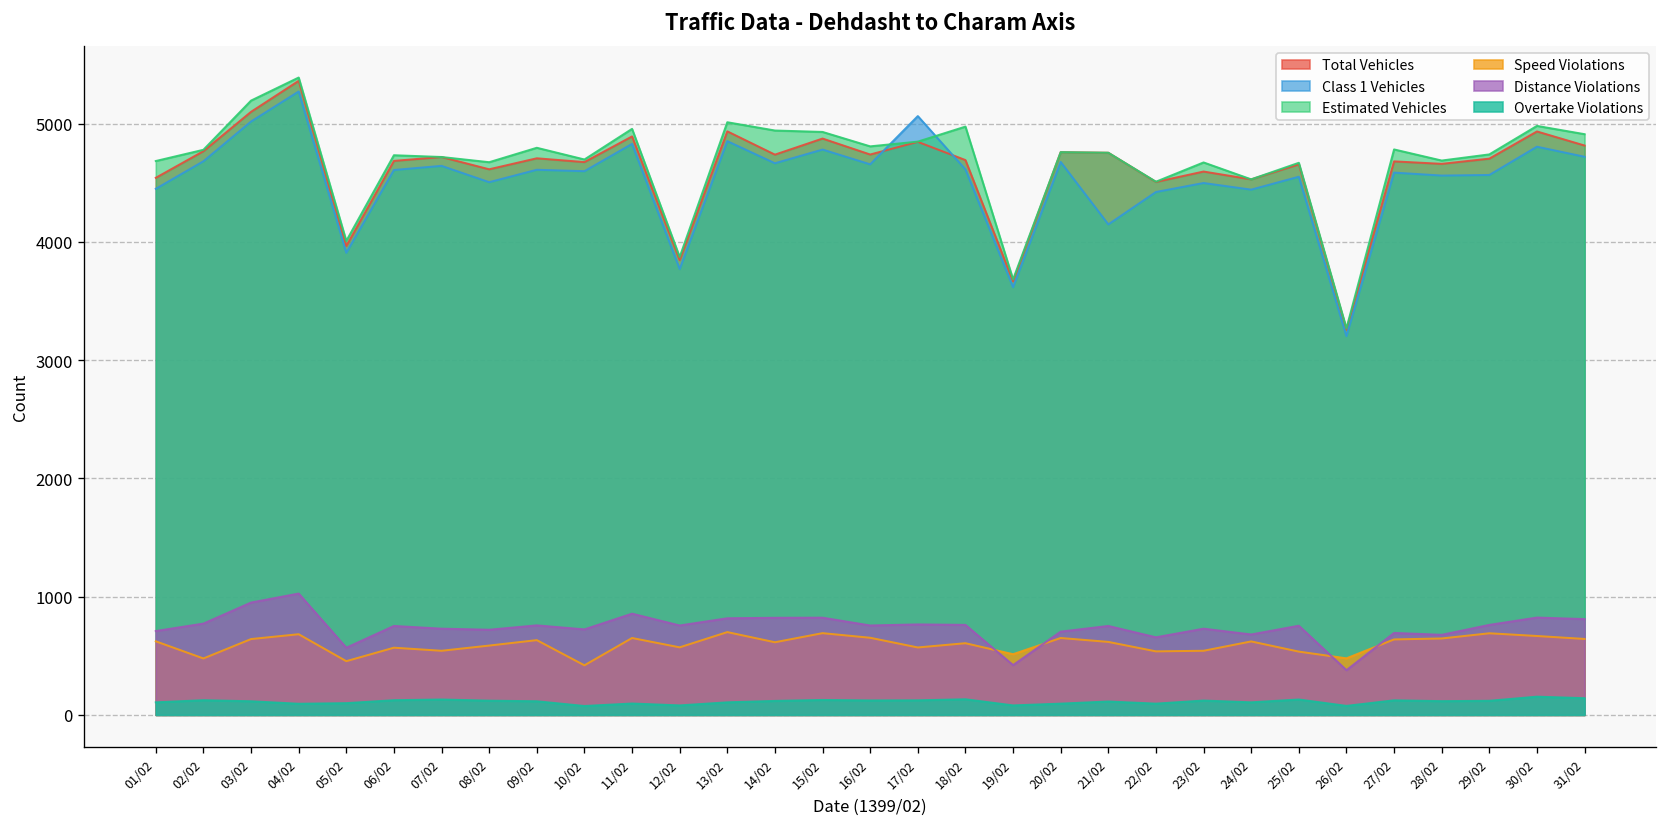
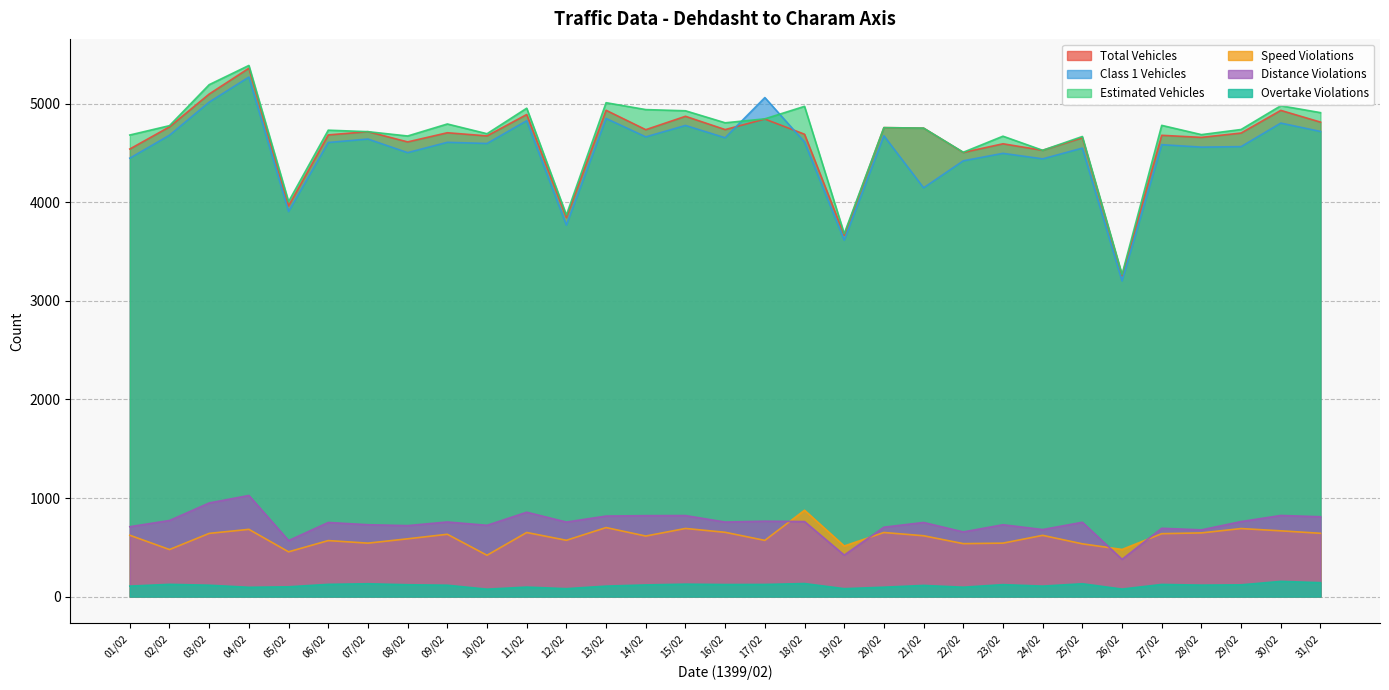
  {
    "Total Vehicles": {
      "01/02": 4500,
      "03/02": 5100,
      "04/02": 5400,
      "05/02": 4000,
      "06/02": 4700,
      "08/02": 4600,
      "09/02": 4700,
      "11/02": 4900,
      "12/02": 3800,
      "13/02": 4900,
      "14/02": 4700,
      "15/02": 4900,
      "16/02": 4700,
      "18/02": 4700,
      "23/02": 4600,
      "27/02": 4700,
      "28/02": 4700,
      "29/02": 4700,
      "30/02": 4900,
      "31/02": 4800
    },
    "Class 1 Vehicles": {
      "01/02": 4400,
      "02/02": 4700,
      "03/02": 5000,
      "04/02": 5300,
      "05/02": 3900,
      "06/02": 4600,
      "07/02": 4600,
      "08/02": 4500,
      "09/02": 4600,
      "10/02": 4600,
      "11/02": 4800,
      "12/02": 3800,
      "13/02": 4900,
      "14/02": 4700,
      "15/02": 4800,
      "16/02": 4700,
      "17/02": 5100,
      "18/02": 4600,
      "19/02": 3600,
      "20/02": 4700,
      "21/02": 4100,
      "22/02": 4400,
      "23/02": 4500,
      "24/02": 4400,
      "25/02": 4600,
      "26/02": 3200,
      "27/02": 4600,
      "28/02": 4600,
      "29/02": 4600,
      "30/02": 4800,
      "31/02": 4700
    },
    "Speed Violations": {
      "01/02": 600,
      "02/02": 500,
      "03/02": 600,
      "04/02": 700,
      "05/02": 500,
      "06/02": 600,
      "07/02": 500,
      "08/02": 600,
      "09/02": 600,
      "10/02": 400,
      "11/02": 700,
      "12/02": 600,
      "13/02": 700,
      "14/02": 600,
      "15/02": 700,
      "16/02": 700,
      "17/02": 600,
-     "18/02": 600,
+     "18/02": 900,
      "19/02": 500,
      "20/02": 700,
      "21/02": 600,
      "22/02": 500,
      "23/02": 500,
      "24/02": 600,
      "25/02": 500,
      "26/02": 500,
      "27/02": 600,
      "28/02": 600,
      "29/02": 700,
      "30/02": 700,
      "31/02": 600
    },
    "Distance Violations": {
      "01/02": 700,
      "02/02": 800,
      "03/02": 1000,
      "04/02": 1000,
      "05/02": 600,
      "06/02": 800,
      "07/02": 700,
      "08/02": 700,
      "09/02": 800,
      "10/02": 700,
      "11/02": 900,
      "12/02": 800,
      "13/02": 800,
      "14/02": 800,
      "15/02": 800,
      "16/02": 800,
      "17/02": 800,
      "18/02": 800,
      "19/02": 400,
      "20/02": 700,
      "21/02": 800,
      "22/02": 700,
      "23/02": 700,
      "24/02": 700,
      "25/02": 800,
      "26/02": 400,
      "27/02": 700,
      "28/02": 700,
      "29/02": 800,
      "30/02": 800,
      "31/02": 800
    }
  }
